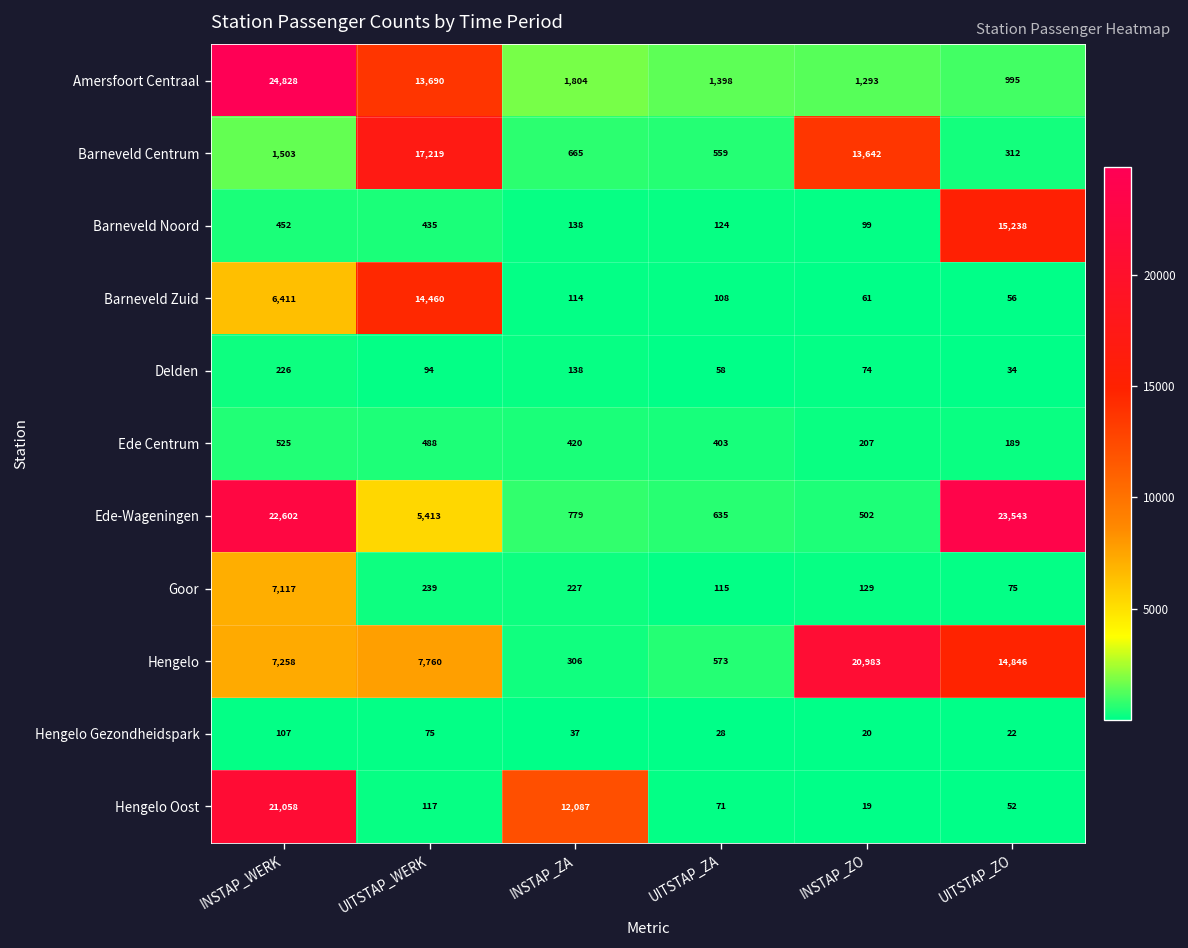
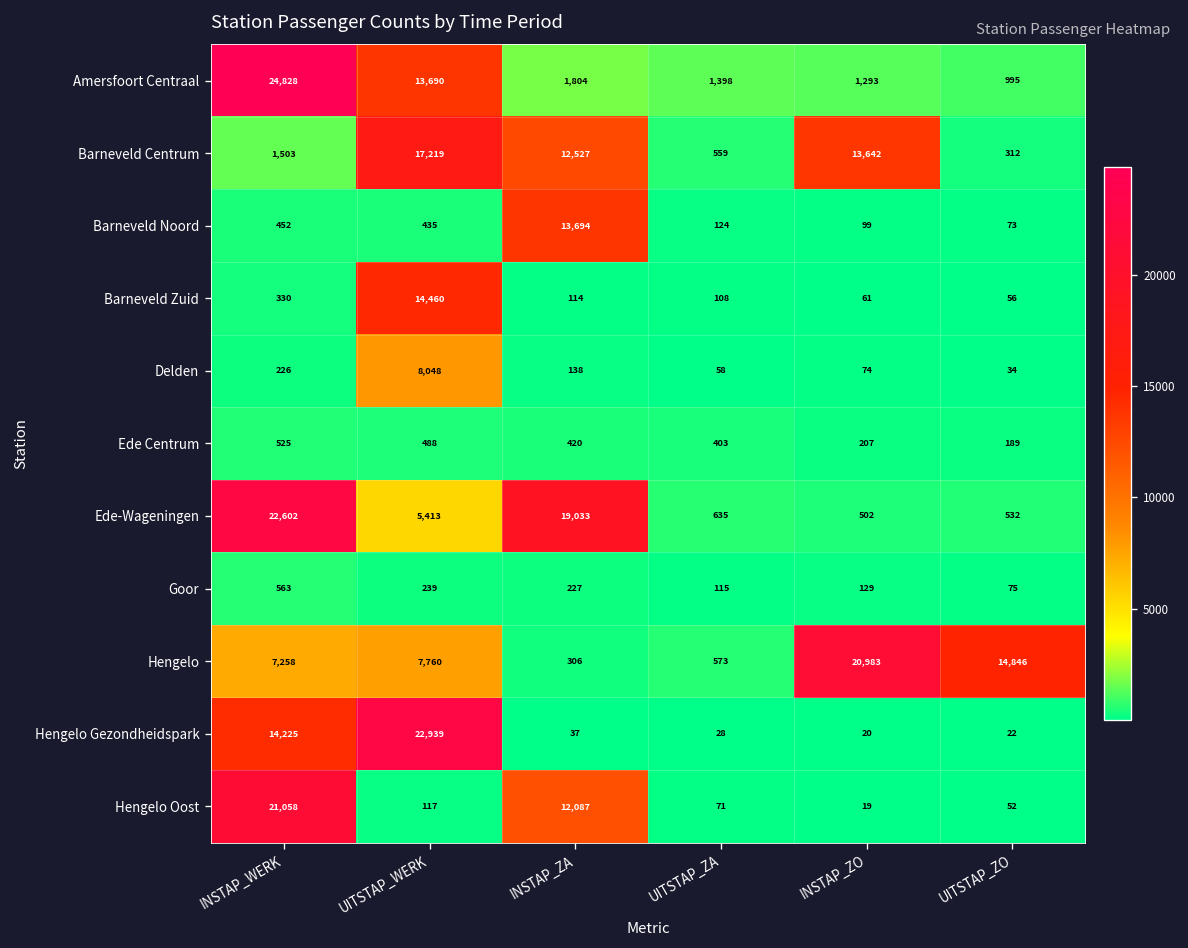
  {
    "Amersfoort Centraal": {
      "INSTAP_WERK": "24,828",
      "UITSTAP_WERK": "13,690",
      "INSTAP_ZA": "1,804",
      "UITSTAP_ZA": "1,398",
      "INSTAP_ZO": "1,293",
      "UITSTAP_ZO": "995"
    },
    "Barneveld Centrum": {
      "INSTAP_WERK": "1,503",
      "UITSTAP_WERK": "17,219",
-     "INSTAP_ZA": "665",
+     "INSTAP_ZA": "12,527",
      "UITSTAP_ZA": "559",
      "INSTAP_ZO": "13,642",
      "UITSTAP_ZO": "312"
    },
    "Barneveld Noord": {
      "INSTAP_WERK": "452",
      "UITSTAP_WERK": "435",
-     "INSTAP_ZA": "138",
+     "INSTAP_ZA": "13,694",
      "UITSTAP_ZA": "124",
      "INSTAP_ZO": "99",
-     "UITSTAP_ZO": "15,238"
+     "UITSTAP_ZO": "73"
    },
    "Barneveld Zuid": {
-     "INSTAP_WERK": "6,411",
+     "INSTAP_WERK": "330",
      "UITSTAP_WERK": "14,460",
      "INSTAP_ZA": "114",
      "UITSTAP_ZA": "108",
      "INSTAP_ZO": "61",
      "UITSTAP_ZO": "56"
    },
    "Delden": {
      "INSTAP_WERK": "226",
-     "UITSTAP_WERK": "94",
+     "UITSTAP_WERK": "8,048",
      "INSTAP_ZA": "138",
      "UITSTAP_ZA": "58",
      "INSTAP_ZO": "74",
      "UITSTAP_ZO": "34"
    },
    "Ede Centrum": {
      "INSTAP_WERK": "525",
      "UITSTAP_WERK": "488",
      "INSTAP_ZA": "420",
      "UITSTAP_ZA": "403",
      "INSTAP_ZO": "207",
      "UITSTAP_ZO": "189"
    },
    "Ede-Wageningen": {
      "INSTAP_WERK": "22,602",
      "UITSTAP_WERK": "5,413",
-     "INSTAP_ZA": "779",
+     "INSTAP_ZA": "19,033",
      "UITSTAP_ZA": "635",
      "INSTAP_ZO": "502",
-     "UITSTAP_ZO": "23,543"
+     "UITSTAP_ZO": "532"
    },
    "Goor": {
-     "INSTAP_WERK": "7,117",
+     "INSTAP_WERK": "563",
      "UITSTAP_WERK": "239",
      "INSTAP_ZA": "227",
      "UITSTAP_ZA": "115",
      "INSTAP_ZO": "129",
      "UITSTAP_ZO": "75"
    },
    "Hengelo": {
      "INSTAP_WERK": "7,258",
      "UITSTAP_WERK": "7,760",
      "INSTAP_ZA": "306",
      "UITSTAP_ZA": "573",
      "INSTAP_ZO": "20,983",
      "UITSTAP_ZO": "14,846"
    },
    "Hengelo Gezondheidspark": {
-     "INSTAP_WERK": "107",
-     "UITSTAP_WERK": "75",
+     "INSTAP_WERK": "14,225",
+     "UITSTAP_WERK": "22,939",
      "INSTAP_ZA": "37",
      "UITSTAP_ZA": "28",
      "INSTAP_ZO": "20",
      "UITSTAP_ZO": "22"
    },
    "Hengelo Oost": {
      "INSTAP_WERK": "21,058",
      "UITSTAP_WERK": "117",
      "INSTAP_ZA": "12,087",
      "UITSTAP_ZA": "71",
      "INSTAP_ZO": "19",
      "UITSTAP_ZO": "52"
    }
  }
